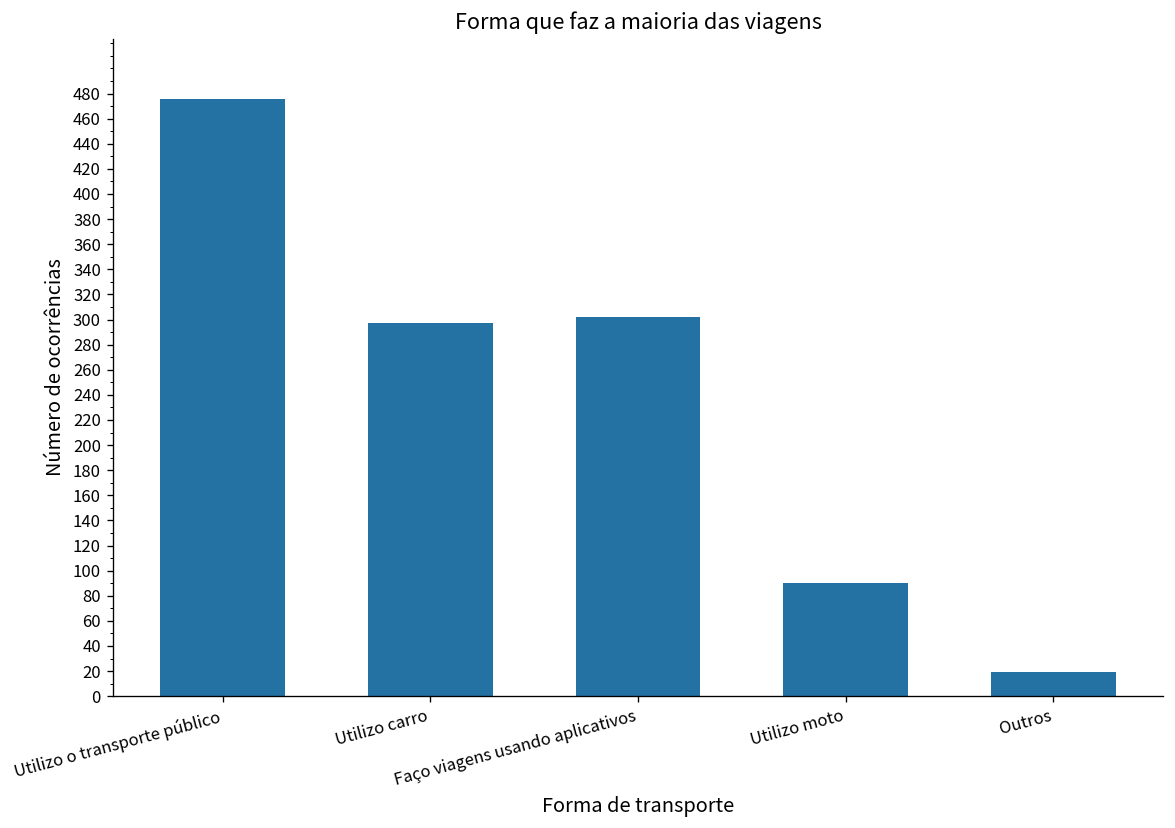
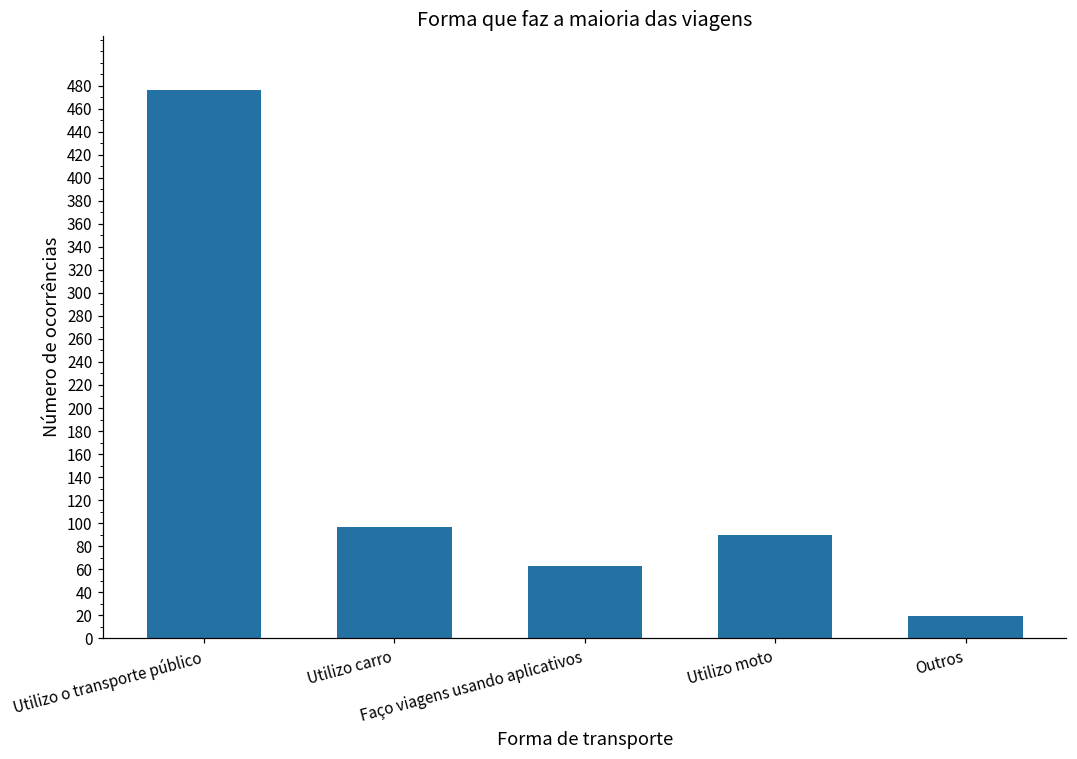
  {
    "Utilizo o transporte público": 476,
-   "Utilizo carro": 297,
-   "Faço viagens usando aplicativos": 302,
+   "Utilizo carro": 97,
+   "Faço viagens usando aplicativos": 63,
    "Utilizo moto": 90,
    "Outros": 19
  }
